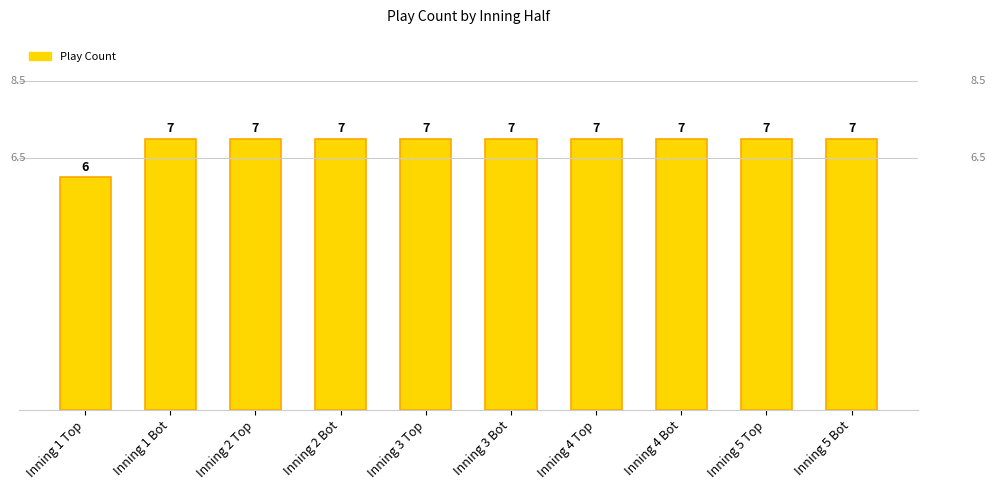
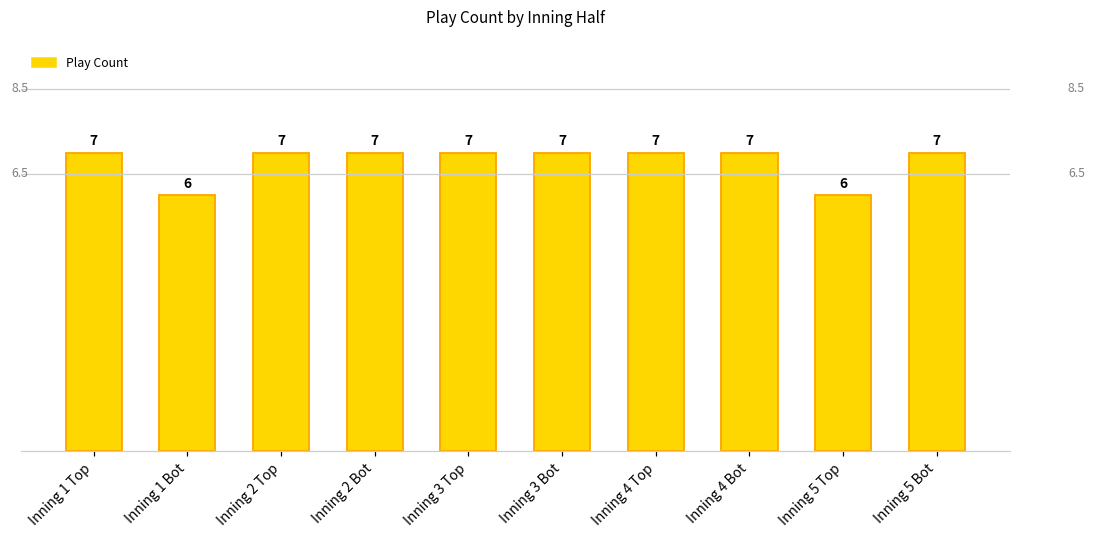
  {
-   "Inning 1 Top": 6,
-   "Inning 1 Bot": 7,
+   "Inning 1 Top": 7,
+   "Inning 1 Bot": 6,
    "Inning 2 Top": 7,
    "Inning 2 Bot": 7,
    "Inning 3 Top": 7,
    "Inning 3 Bot": 7,
    "Inning 4 Top": 7,
    "Inning 4 Bot": 7,
-   "Inning 5 Top": 7,
+   "Inning 5 Top": 6,
    "Inning 5 Bot": 7
  }
